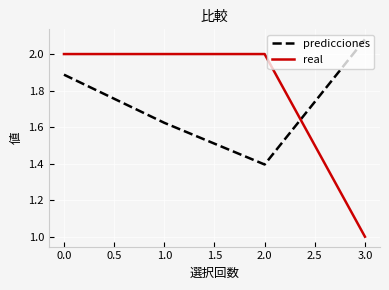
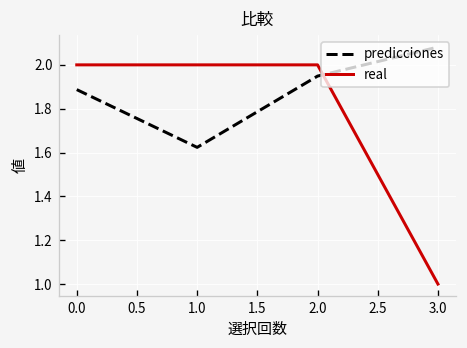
  {
    "predicciones": {
      "0.0": 1.89,
      "1.0": 1.62,
-     "2.0": 1.40
+     "2.0": 1.95
    },
    "real": {
      "0.0": 2.00,
      "1.0": 2.00,
      "2.0": 2.00,
      "3.0": 1.00
    }
  }
